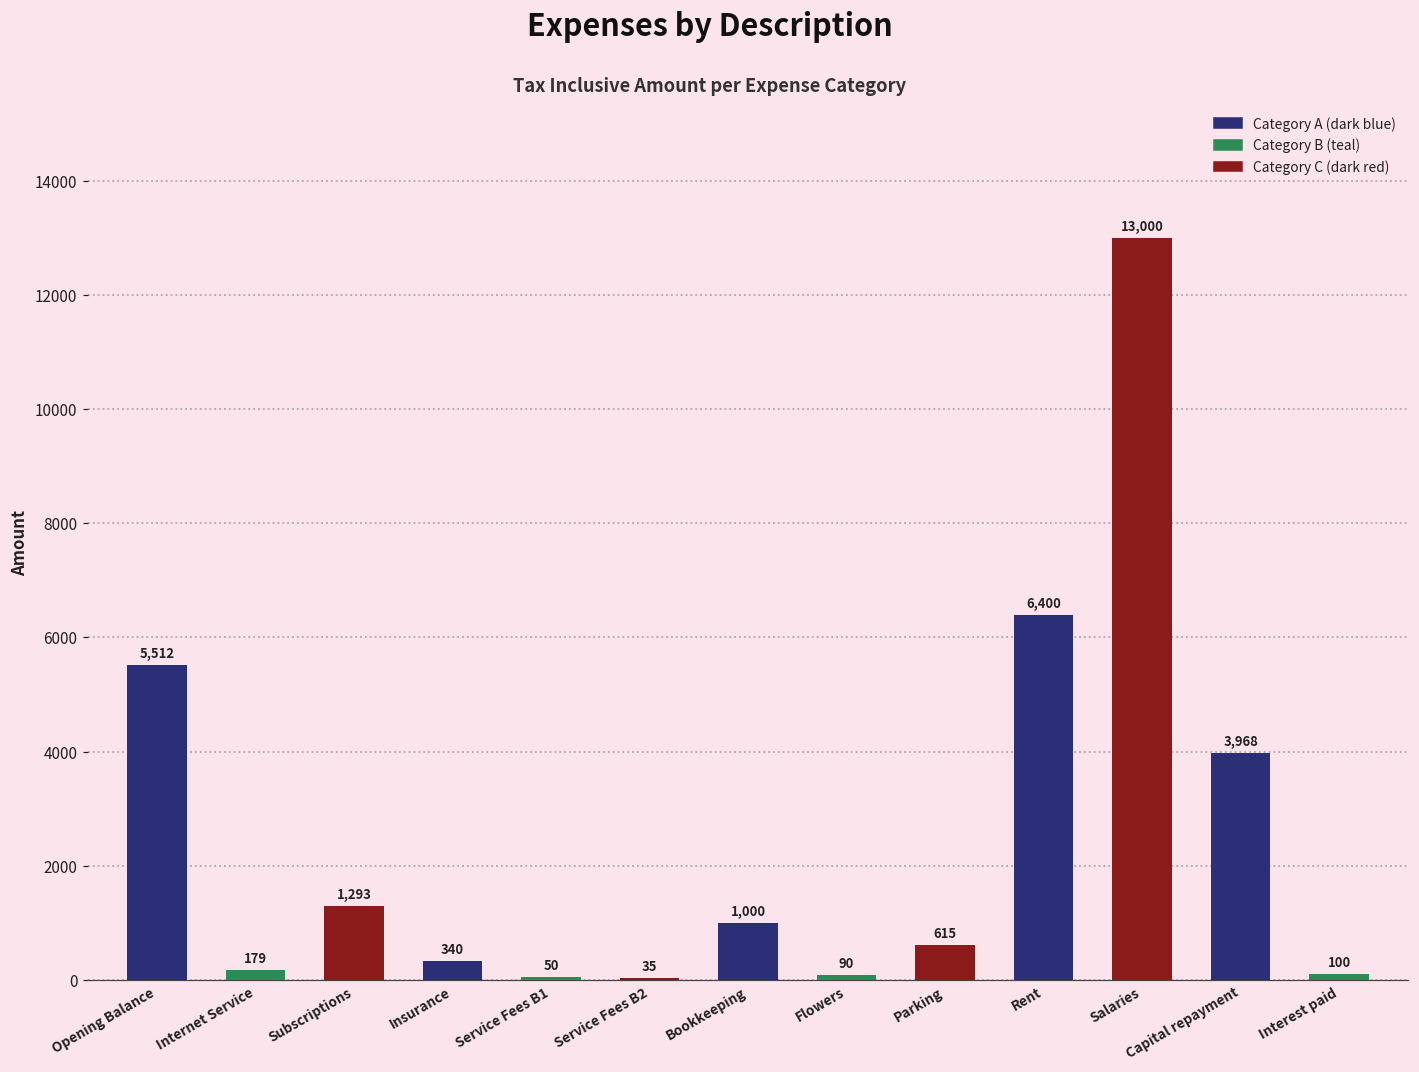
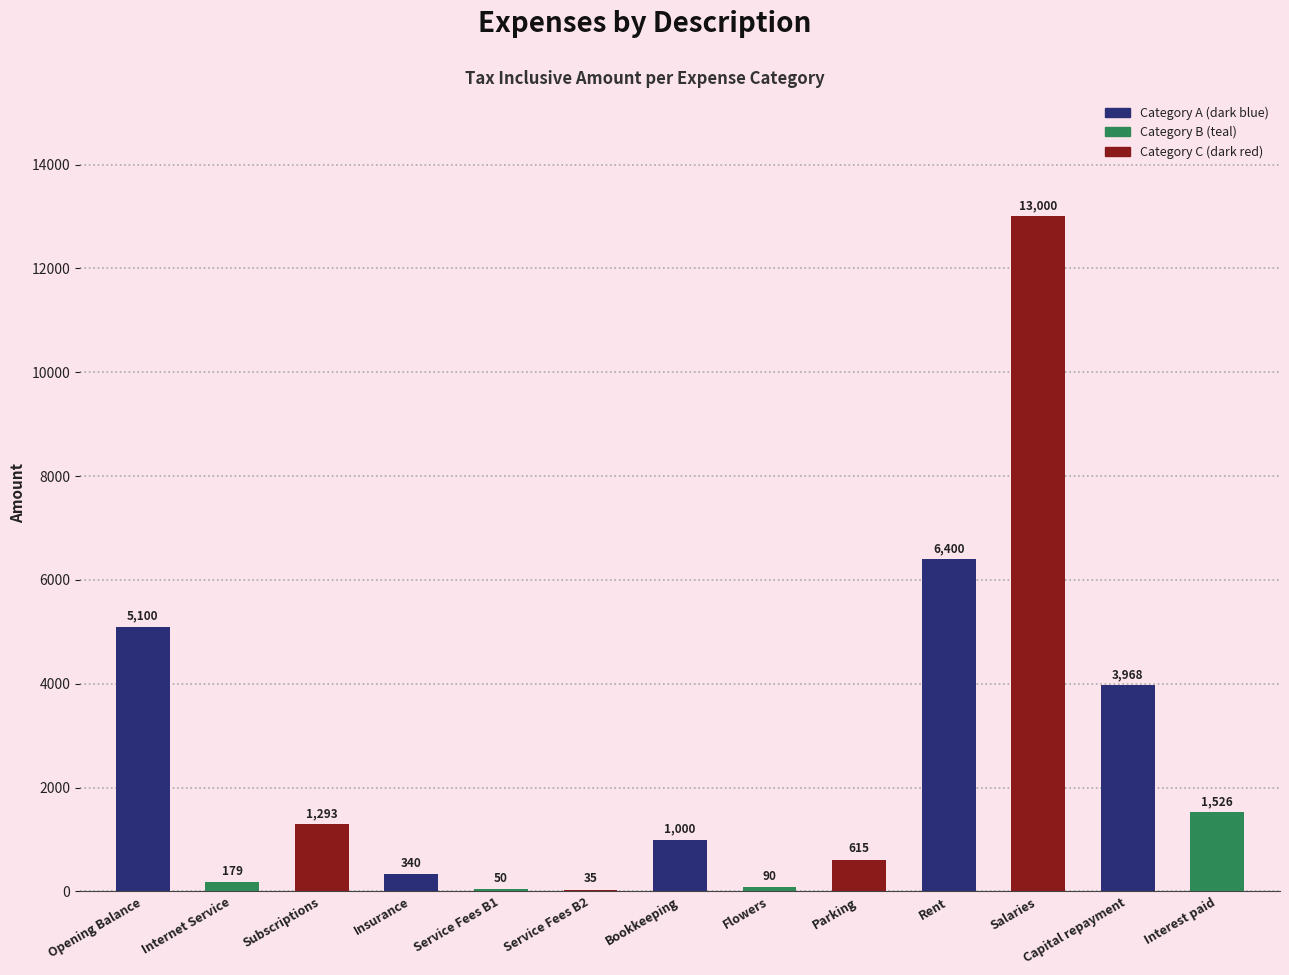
  {
-   "Opening Balance": "5,512",
+   "Opening Balance": "5,100",
    "Internet Service": "179",
    "Subscriptions": "1,293",
    "Insurance": "340",
    "Service Fees B1": "50",
    "Service Fees B2": "35",
    "Bookkeeping": "1,000",
    "Flowers": "90",
    "Parking": "615",
    "Rent": "6,400",
    "Salaries": "13,000",
    "Capital repayment": "3,968",
-   "Interest paid": "100"
+   "Interest paid": "1,526"
  }
